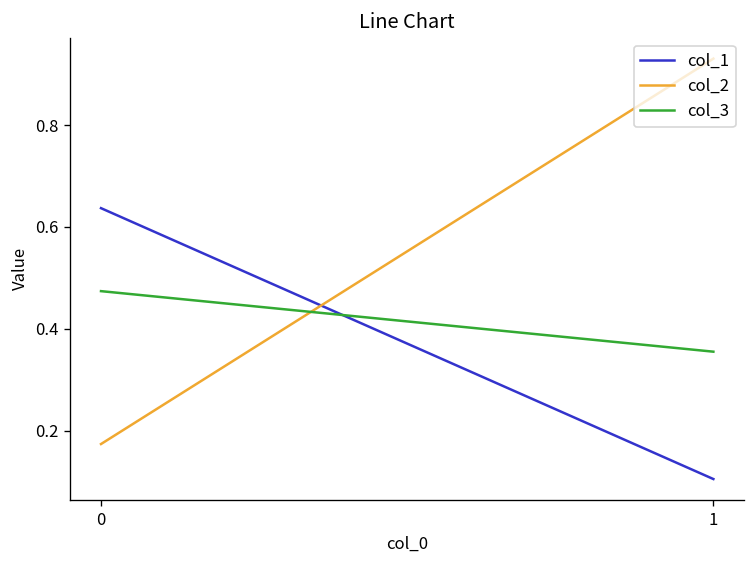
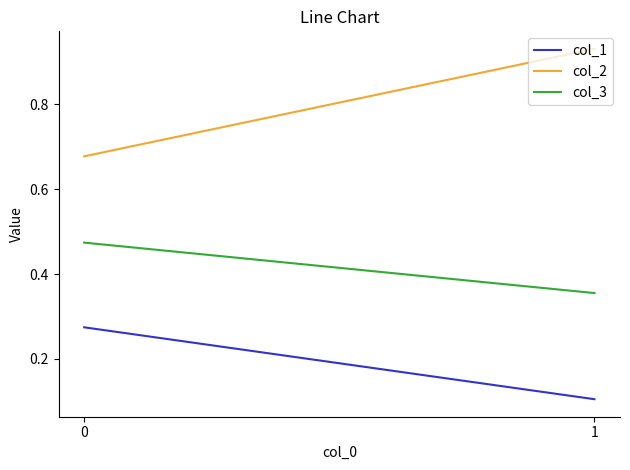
  {
    "col_1": {
-     "0": 0.64,
+     "0": 0.27,
      "1": 0.11
    },
    "col_2": {
-     "0": 0.17
+     "0": 0.68
    },
    "col_3": {
      "0": 0.47,
      "1": 0.36
    }
  }
